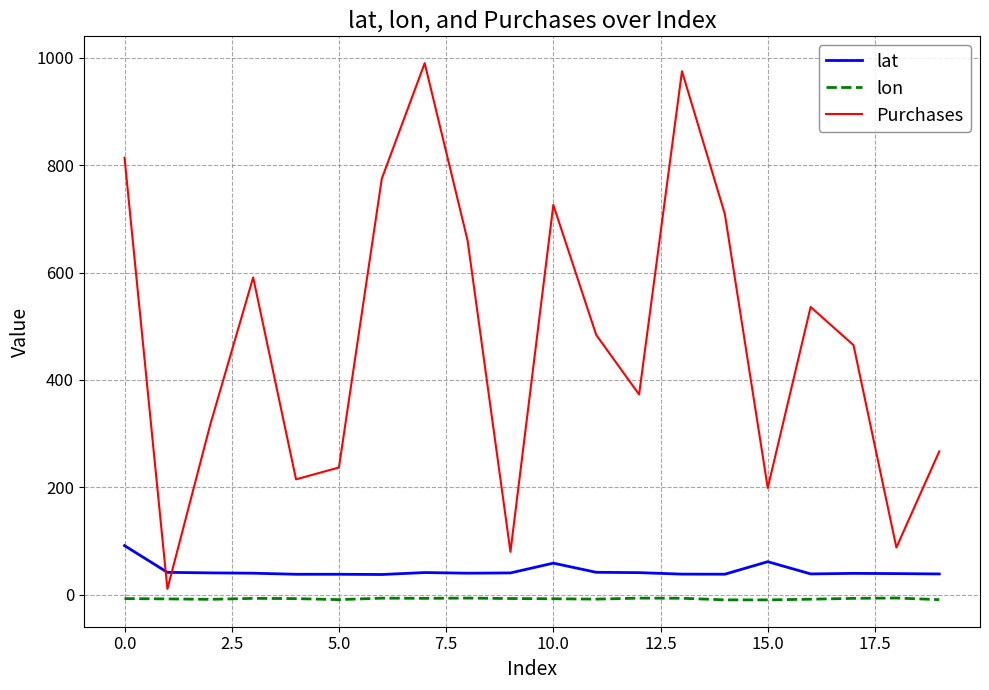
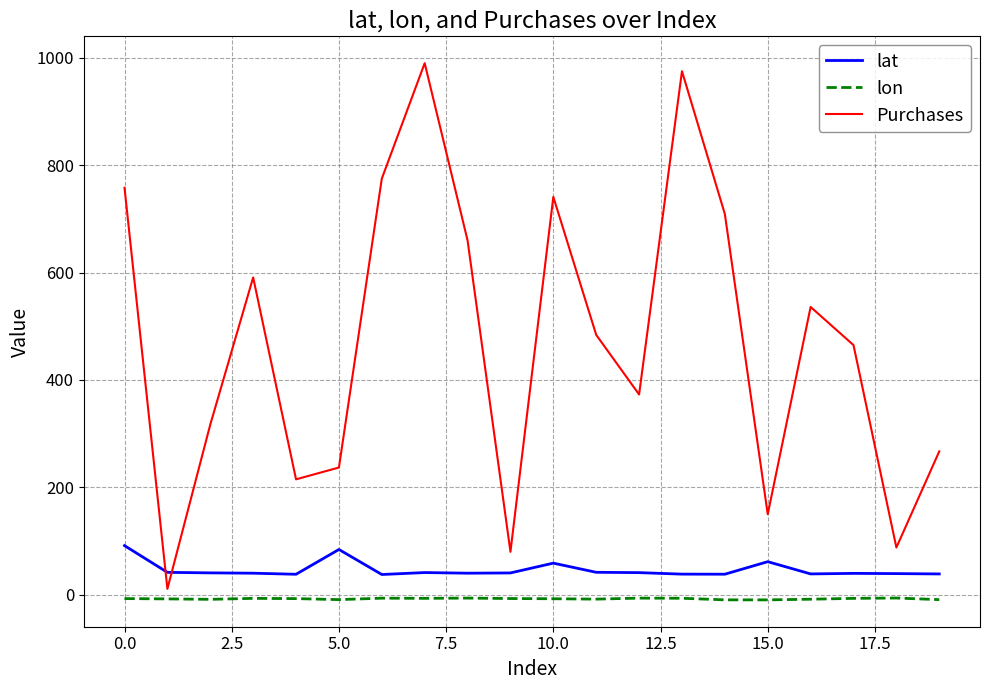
  {
    "lat": {
      "0.0": 90,
-     "5.0": 40,
+     "5.0": 80,
      "10.0": 60,
      "15.0": 60
    },
    "lon": {
      "0.0": -10,
      "5.0": -10,
      "10.0": -10,
      "15.0": -10
    },
    "Purchases": {
-     "0.0": 810,
+     "0.0": 760,
      "5.0": 240,
-     "10.0": 730,
-     "15.0": 200
+     "10.0": 740,
+     "15.0": 150
    }
  }
